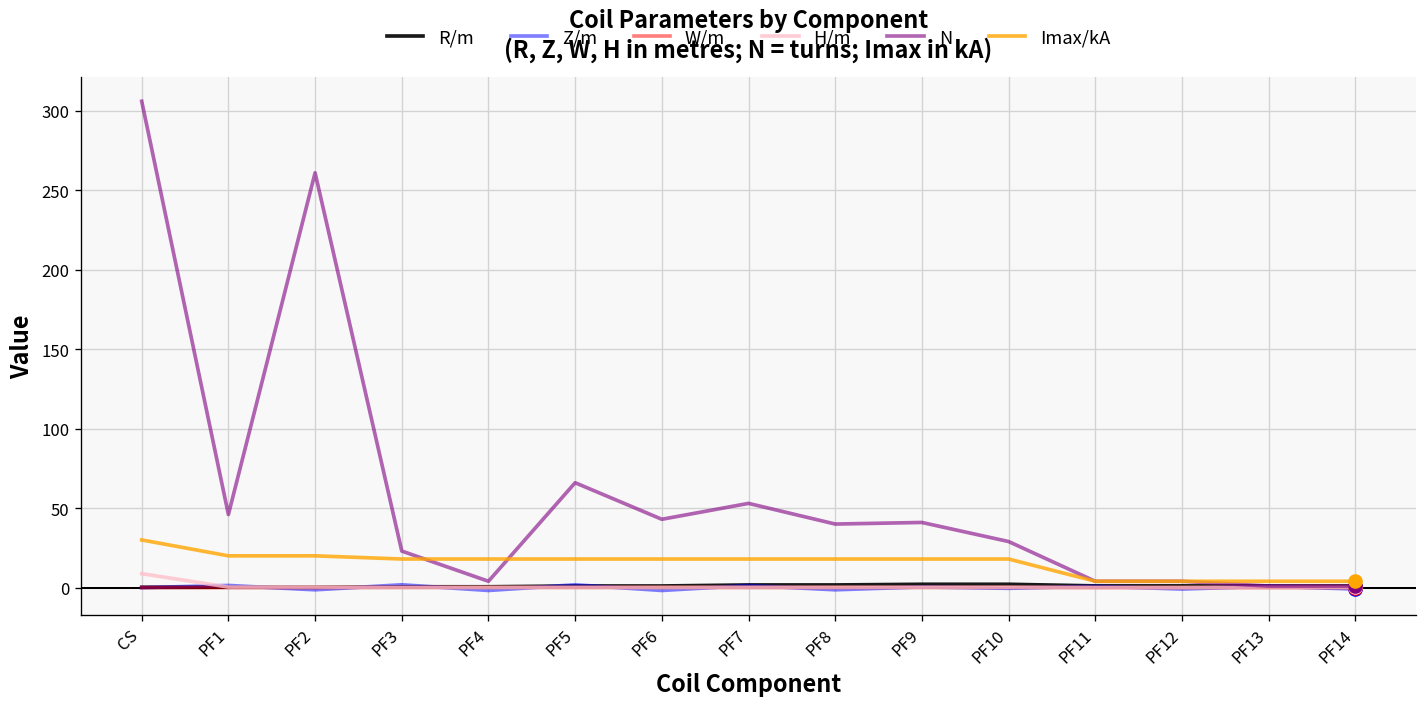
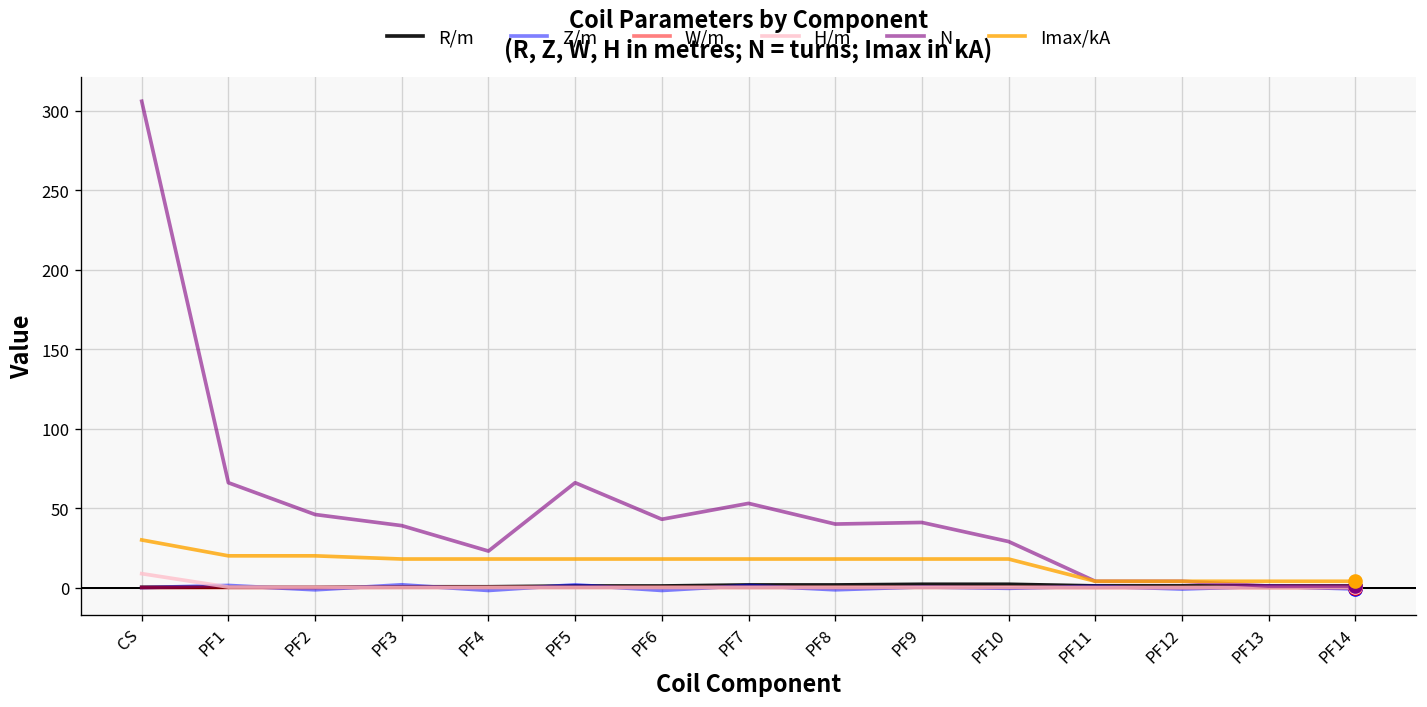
  {
    "H/m": {
      "CS": 9
    },
    "N": {
      "CS": 306,
-     "PF1": 46,
-     "PF2": 261,
-     "PF3": 23,
-     "PF4": 4,
+     "PF1": 66,
+     "PF2": 46,
+     "PF3": 39,
+     "PF4": 23,
      "PF5": 66,
      "PF6": 43,
      "PF7": 53,
      "PF8": 40,
      "PF9": 41,
      "PF10": 29
    }
  }
